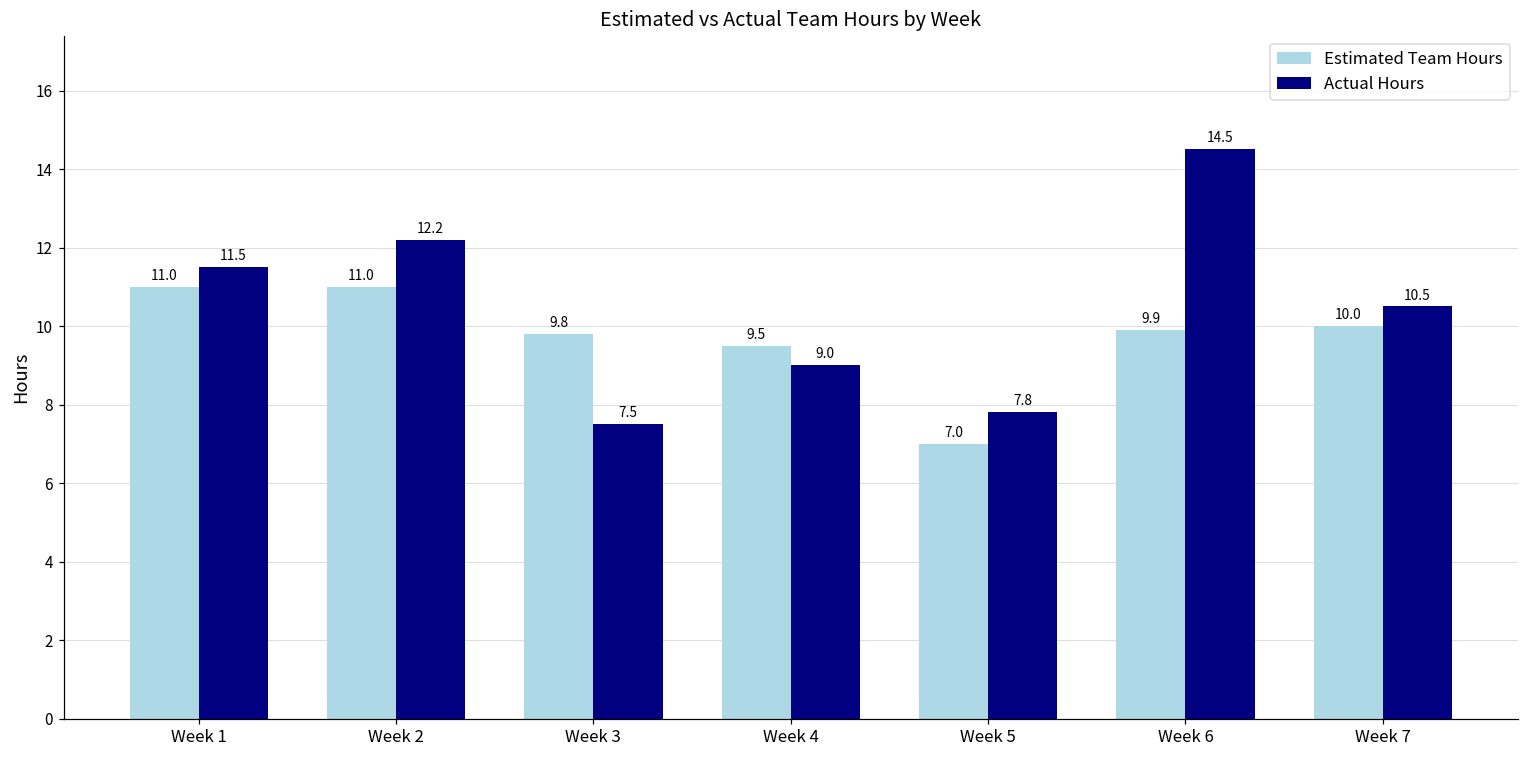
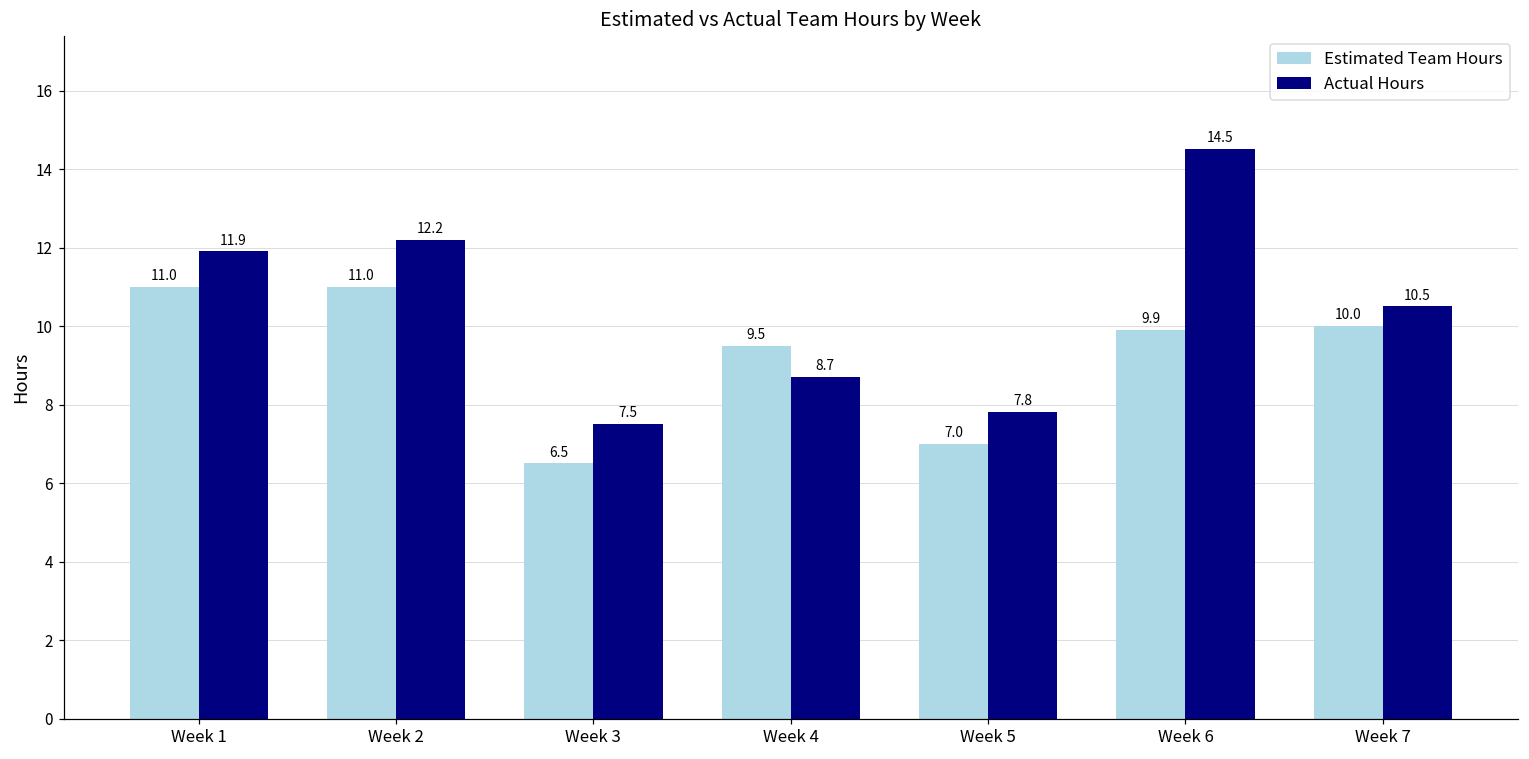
  {
    "Estimated Team Hours": {
      "Week 1": 11.0,
      "Week 2": 11.0,
-     "Week 3": 9.8,
+     "Week 3": 6.5,
      "Week 4": 9.5,
      "Week 5": 7.0,
      "Week 6": 9.9,
      "Week 7": 10.0
    },
    "Actual Hours": {
-     "Week 1": 11.5,
+     "Week 1": 11.9,
      "Week 2": 12.2,
      "Week 3": 7.5,
-     "Week 4": 9.0,
+     "Week 4": 8.7,
      "Week 5": 7.8,
      "Week 6": 14.5,
      "Week 7": 10.5
    }
  }
